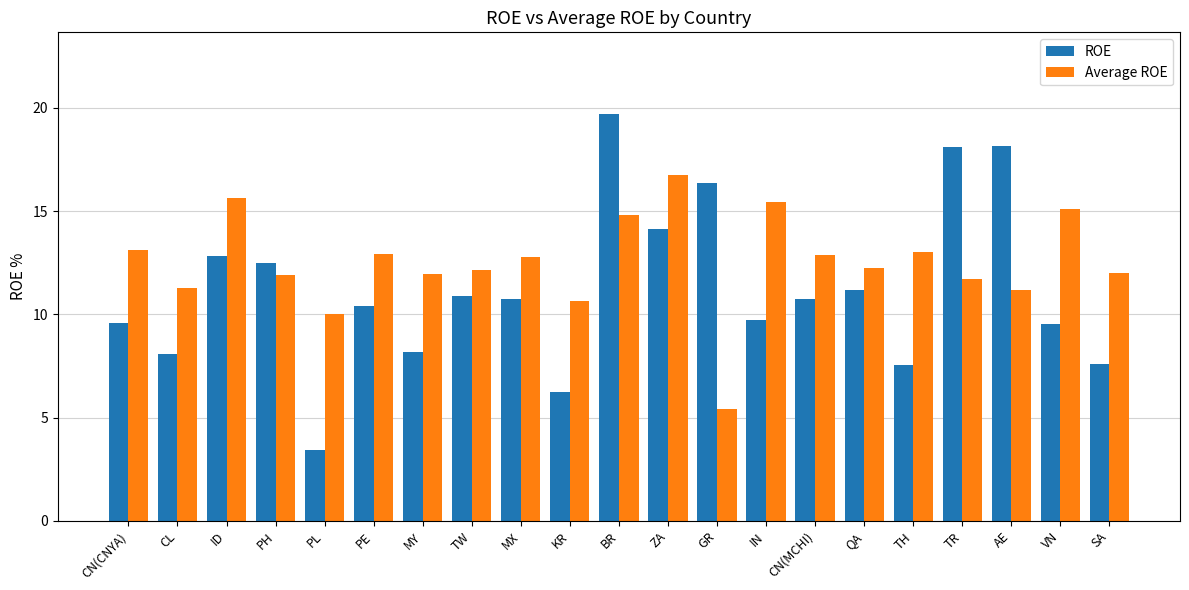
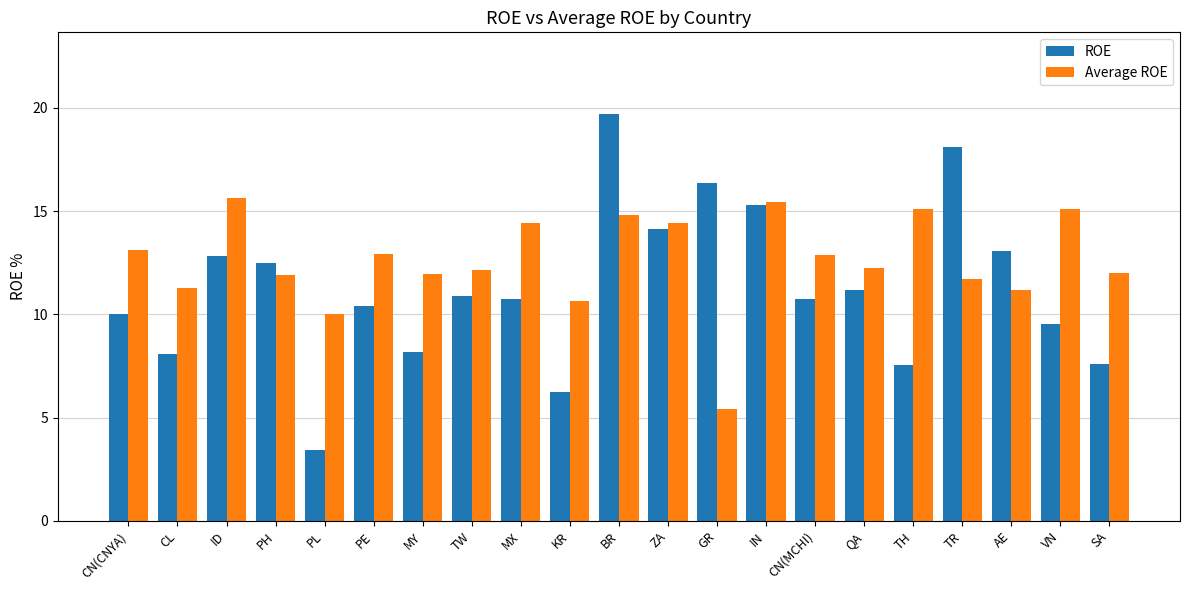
  {
    "ROE": {
-     "CN(CNYA)": 9.6,
+     "CN(CNYA)": 10.0,
      "CL": 8.1,
      "ID": 12.8,
      "PH": 12.5,
      "PL": 3.4,
      "PE": 10.4,
      "MY": 8.2,
      "TW": 10.9,
      "MX": 10.8,
      "KR": 6.3,
      "BR": 19.7,
      "ZA": 14.1,
      "GR": 16.3,
-     "IN": 9.7,
+     "IN": 15.3,
      "CN(MCHI)": 10.7,
      "QA": 11.2,
      "TH": 7.5,
      "TR": 18.1,
-     "AE": 18.2,
+     "AE": 13.1,
      "VN": 9.6,
      "SA": 7.6
    },
    "Average ROE": {
      "CN(CNYA)": 13.1,
      "CL": 11.3,
      "ID": 15.7,
      "PH": 11.9,
      "PL": 10.0,
      "PE": 12.9,
      "MY": 11.9,
      "TW": 12.2,
-     "MX": 12.8,
+     "MX": 14.4,
      "KR": 10.7,
      "BR": 14.8,
-     "ZA": 16.8,
+     "ZA": 14.4,
      "GR": 5.4,
      "IN": 15.5,
      "CN(MCHI)": 12.9,
      "QA": 12.3,
-     "TH": 13.0,
+     "TH": 15.1,
      "TR": 11.7,
      "AE": 11.2,
      "VN": 15.1,
      "SA": 12.0
    }
  }
